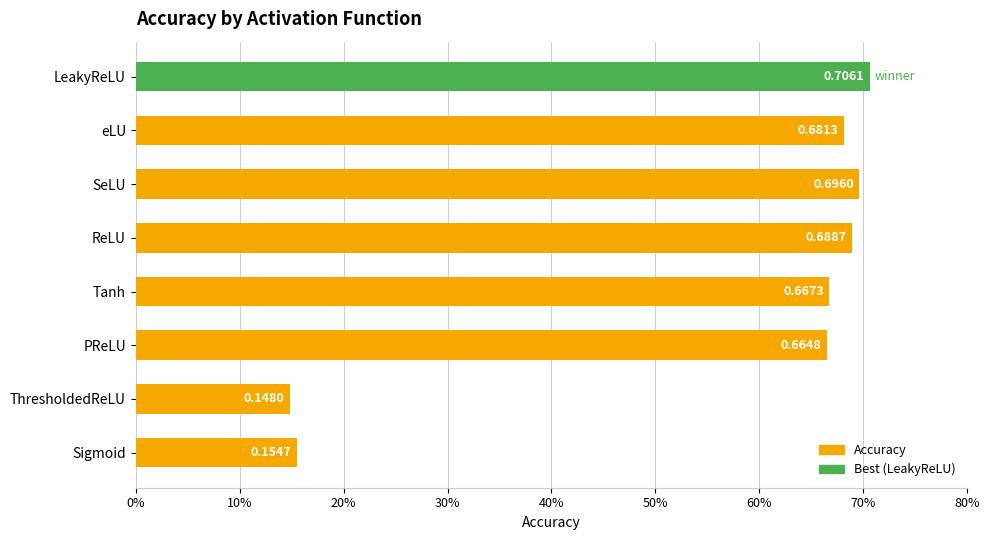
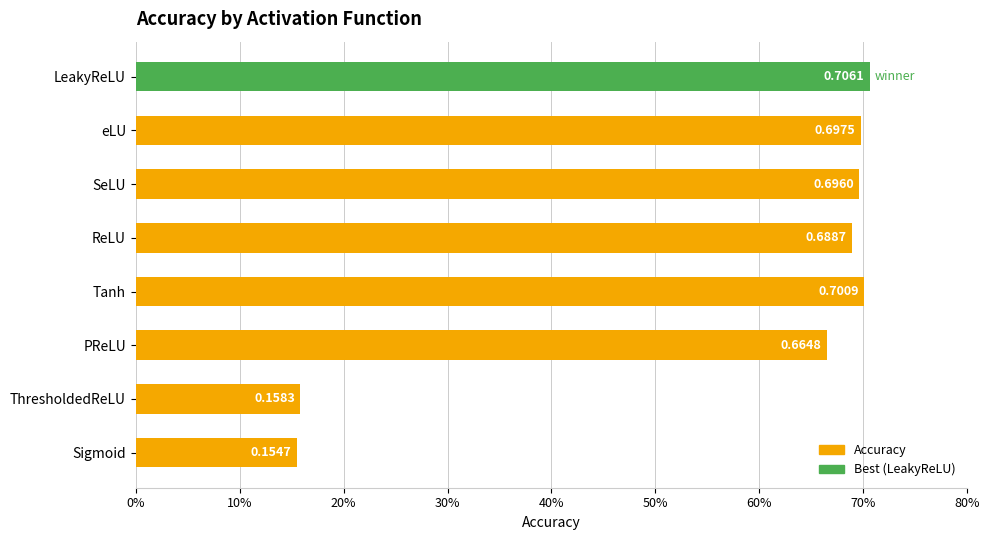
  {
    "LeakyReLU": 0.7061,
-   "eLU": 0.6813,
+   "eLU": 0.6975,
    "SeLU": 0.6960,
    "ReLU": 0.6887,
-   "Tanh": 0.6673,
+   "Tanh": 0.7009,
    "PReLU": 0.6648,
-   "ThresholdedReLU": 0.1480,
+   "ThresholdedReLU": 0.1583,
    "Sigmoid": 0.1547
  }
